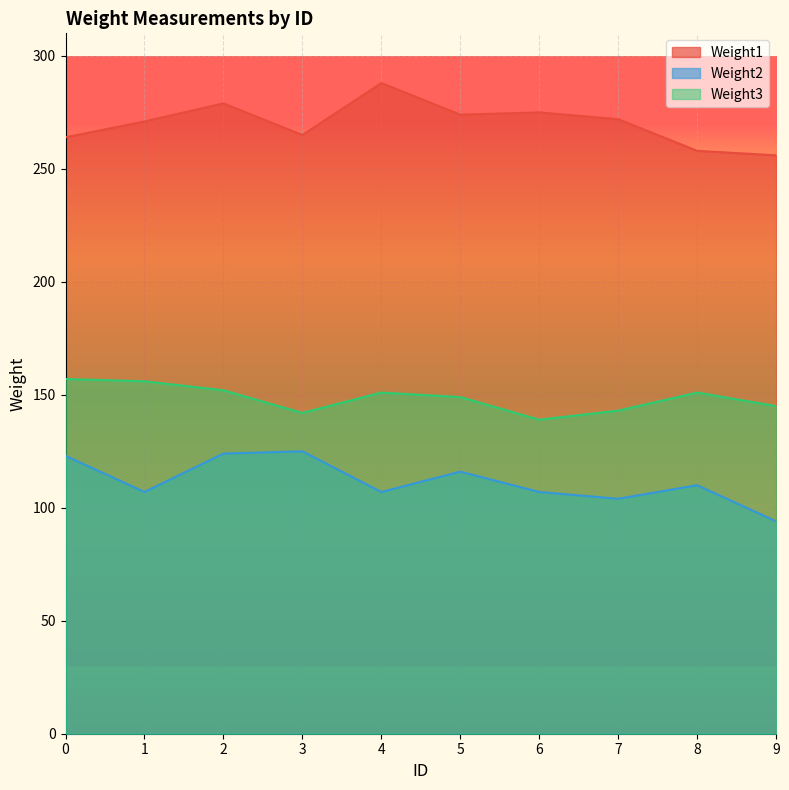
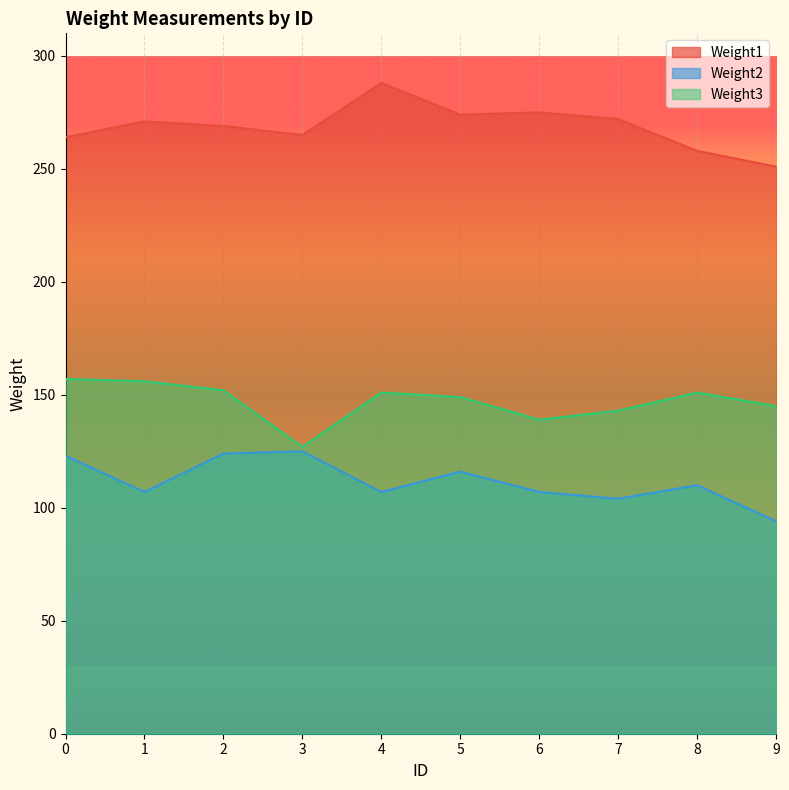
  {
    "Weight1": {
      "0": 264,
      "1": 271,
-     "2": 279,
+     "2": 269,
      "3": 265,
      "4": 288,
      "5": 274,
      "6": 275,
      "7": 272,
      "8": 258,
-     "9": 256
+     "9": 251
    },
    "Weight2": {
      "0": 123,
      "1": 107,
      "2": 124,
      "3": 125,
      "4": 107,
      "5": 116,
      "6": 107,
      "7": 104,
      "8": 110,
      "9": 94
    },
    "Weight3": {
      "0": 157,
      "1": 156,
      "2": 152,
-     "3": 142,
+     "3": 127,
      "4": 151,
      "5": 149,
      "6": 139,
      "7": 143,
      "8": 151,
      "9": 145
    }
  }
